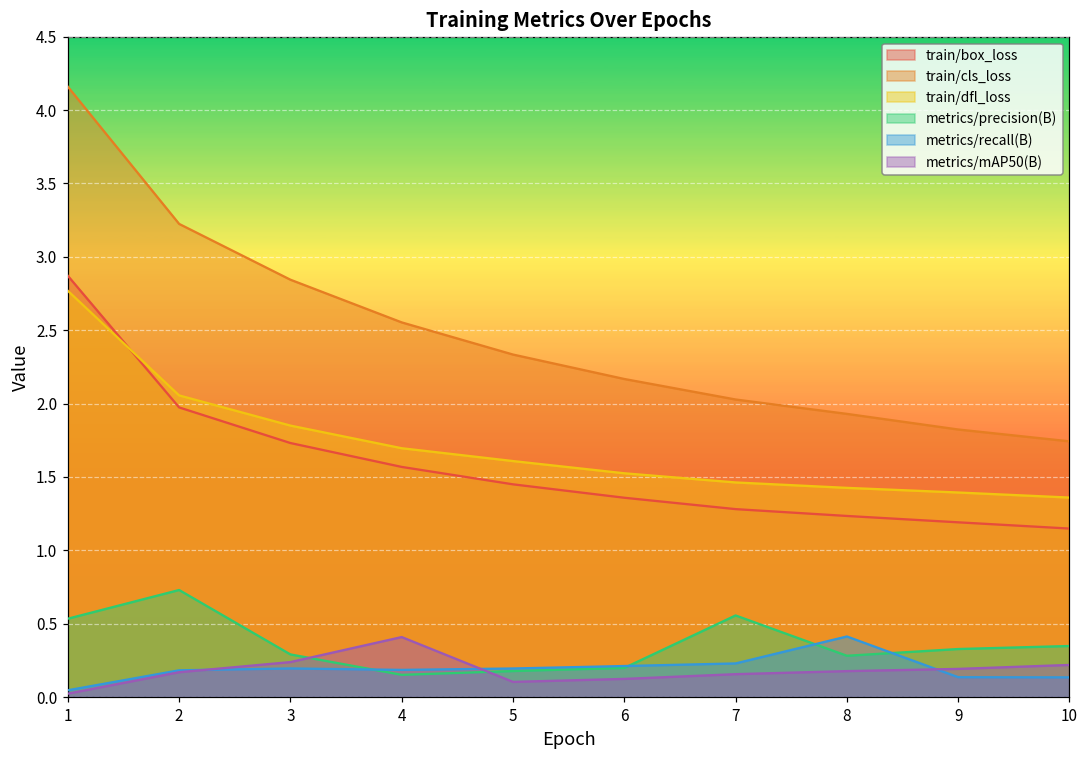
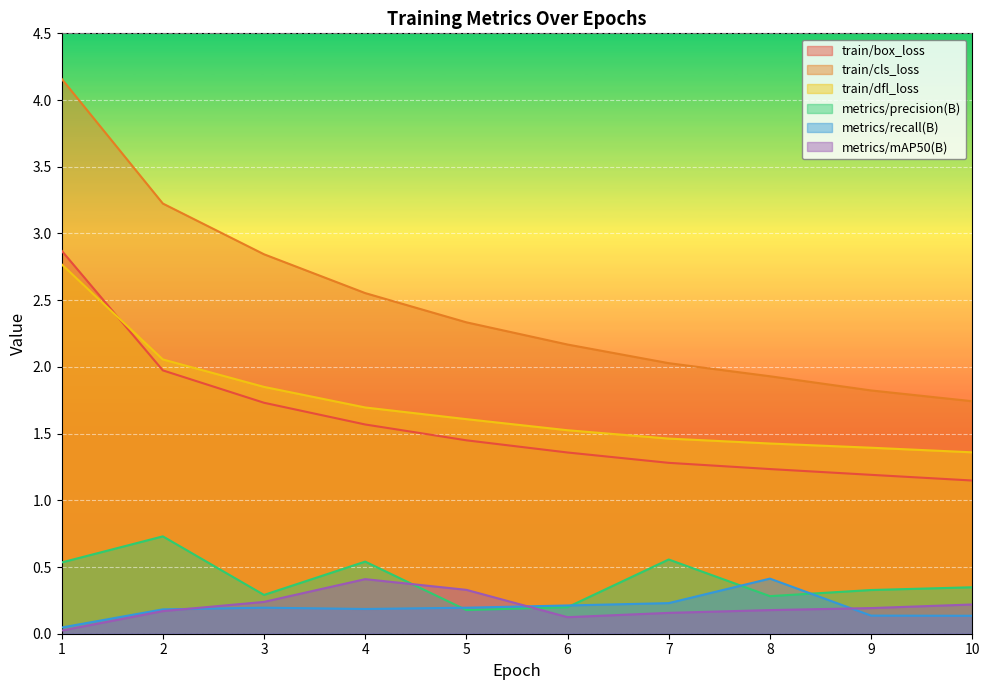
  {
    "metrics/precision(B)": {
      "1": 0.53,
      "2": 0.73,
      "3": 0.29,
-     "4": 0.15,
+     "4": 0.54,
      "7": 0.56,
      "8": 0.28,
      "9": 0.33,
      "10": 0.35
    },
    "metrics/recall(B)": {
      "1": 0.05,
      "3": 0.20,
      "4": 0.19,
      "7": 0.23,
      "8": 0.41,
      "9": 0.14,
      "10": 0.13
    },
    "metrics/mAP50(B)": {
      "1": 0.02,
      "3": 0.24,
      "4": 0.41,
-     "5": 0.10,
+     "5": 0.33,
      "6": 0.12,
      "7": 0.16,
      "8": 0.18,
      "9": 0.19,
      "10": 0.22
    }
  }
